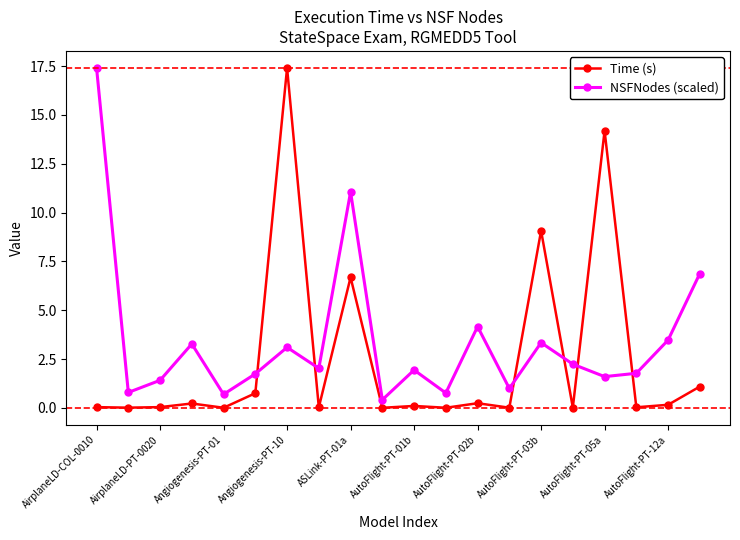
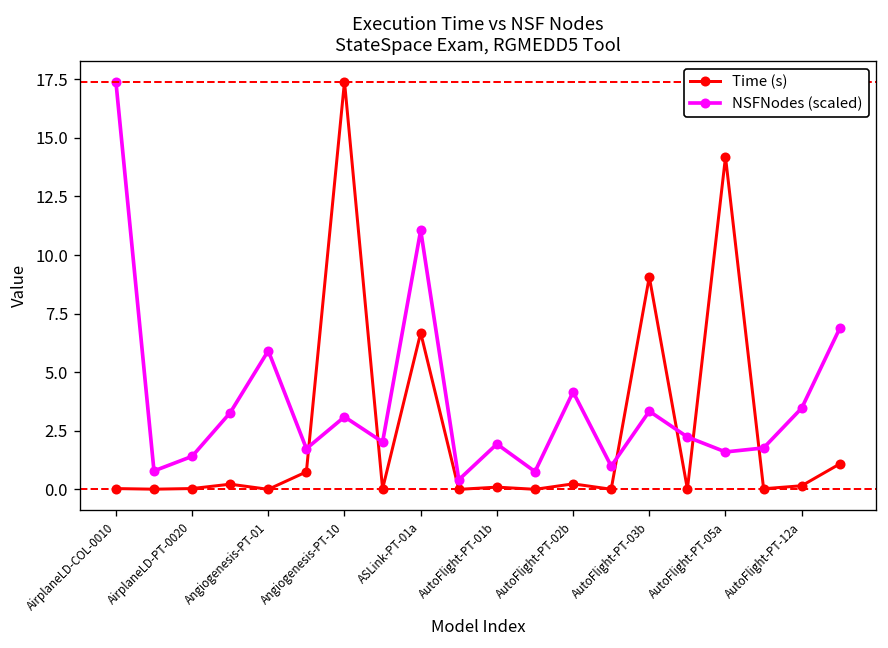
  {
    "Time (s)": {
      "AirplaneLD-COL-0010": 0.0,
      "AirplaneLD-PT-0020": 0.0,
      "Angiogenesis-PT-01": 0.0,
      "Angiogenesis-PT-10": 17.4,
      "ASLink-PT-01a": 6.7,
      "AutoFlight-PT-01b": 0.1,
      "AutoFlight-PT-02b": 0.2,
      "AutoFlight-PT-03b": 9.1,
      "AutoFlight-PT-05a": 14.2,
      "AutoFlight-PT-12a": 0.2
    },
    "NSFNodes (scaled)": {
      "AirplaneLD-COL-0010": 17.4,
      "AirplaneLD-PT-0020": 1.4,
-     "Angiogenesis-PT-01": 0.7,
+     "Angiogenesis-PT-01": 5.9,
      "Angiogenesis-PT-10": 3.1,
      "ASLink-PT-01a": 11.1,
      "AutoFlight-PT-01b": 1.9,
      "AutoFlight-PT-02b": 4.2,
      "AutoFlight-PT-03b": 3.3,
      "AutoFlight-PT-05a": 1.6,
      "AutoFlight-PT-12a": 3.5
    }
  }
